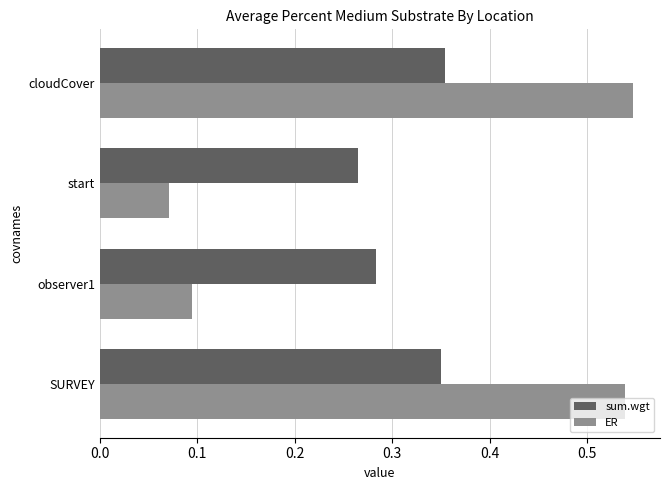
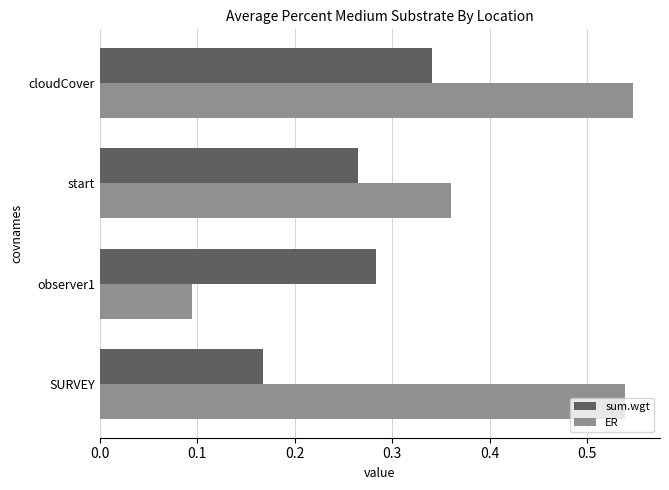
  {
    "sum.wgt": {
-     "cloudCover": 0.35,
+     "cloudCover": 0.34,
      "start": 0.26,
      "observer1": 0.28,
-     "SURVEY": 0.35
+     "SURVEY": 0.17
    },
    "ER": {
      "cloudCover": 0.55,
-     "start": 0.07,
+     "start": 0.36,
      "observer1": 0.09
    }
  }
